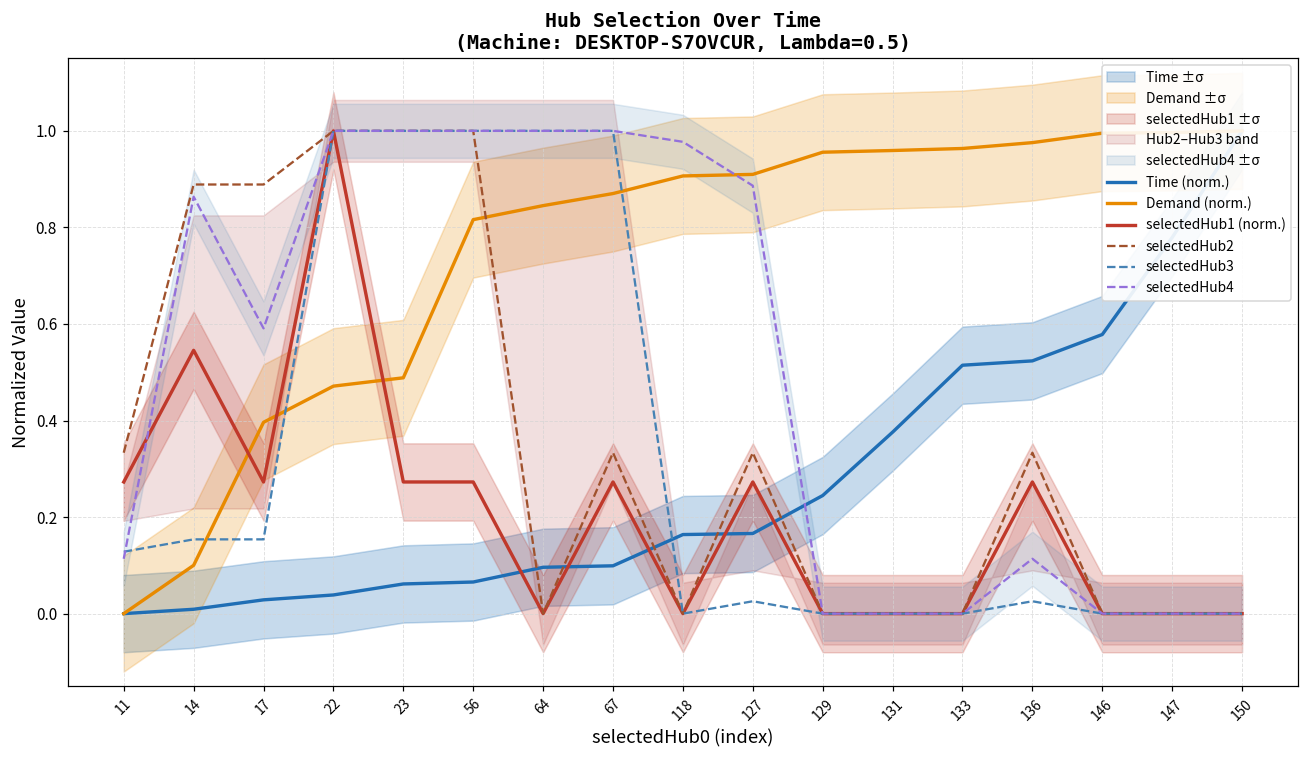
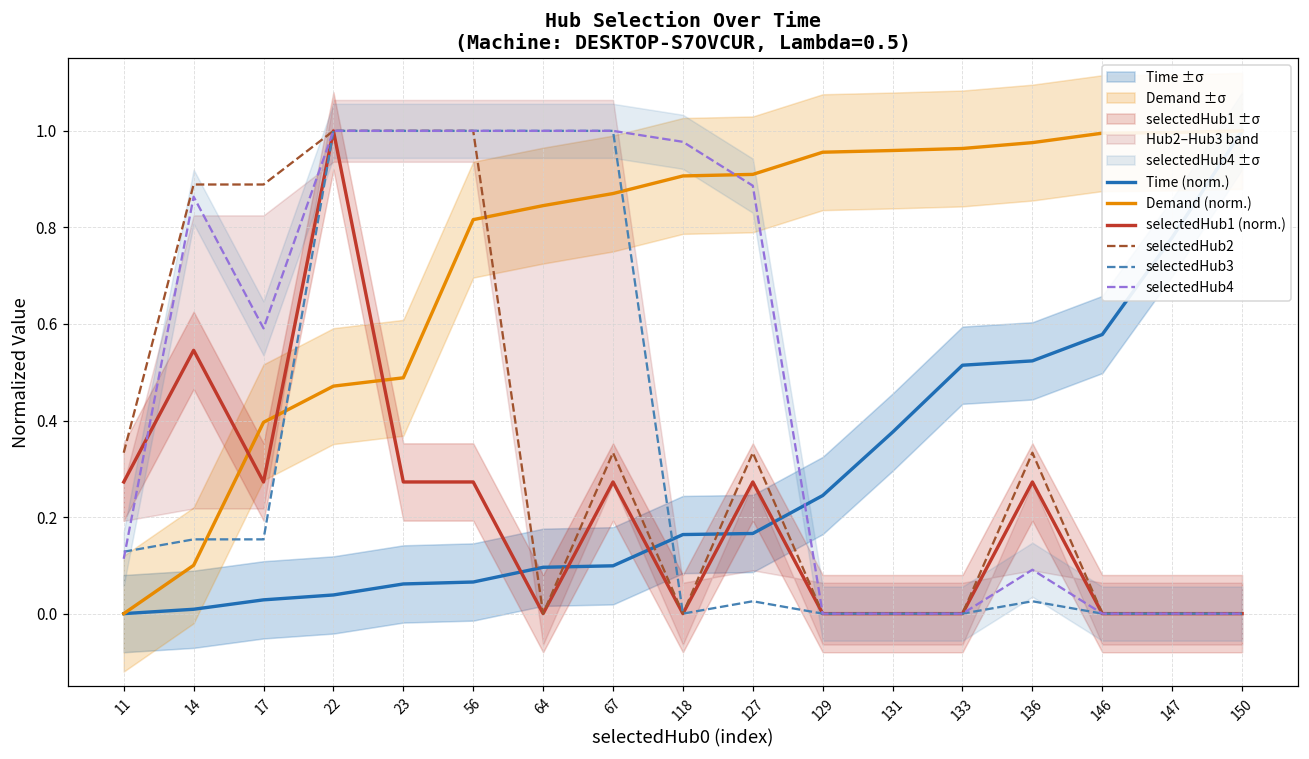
  {
    "selectedHub4": {
      "11": 0.11,
      "14": 0.86,
      "17": 0.59,
      "118": 0.98,
      "127": 0.89,
-     "136": 0.11
+     "136": 0.09
    }
  }
